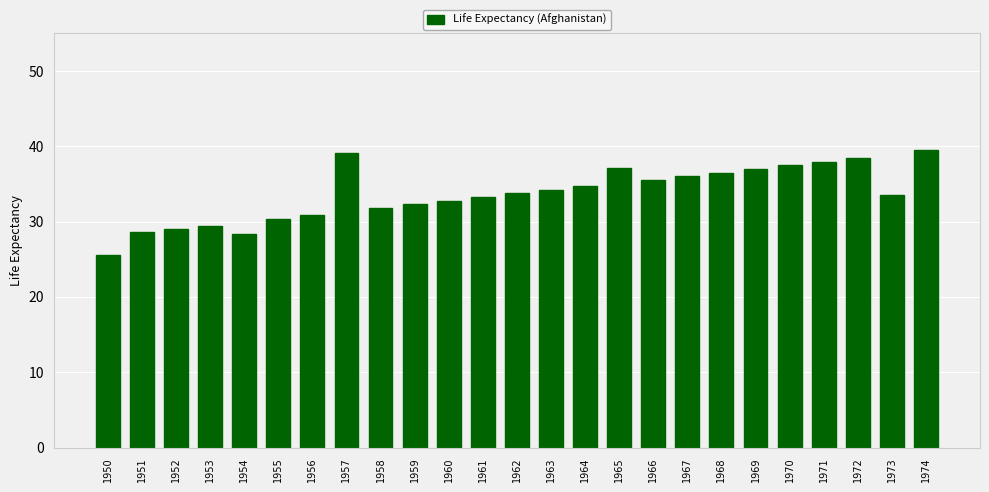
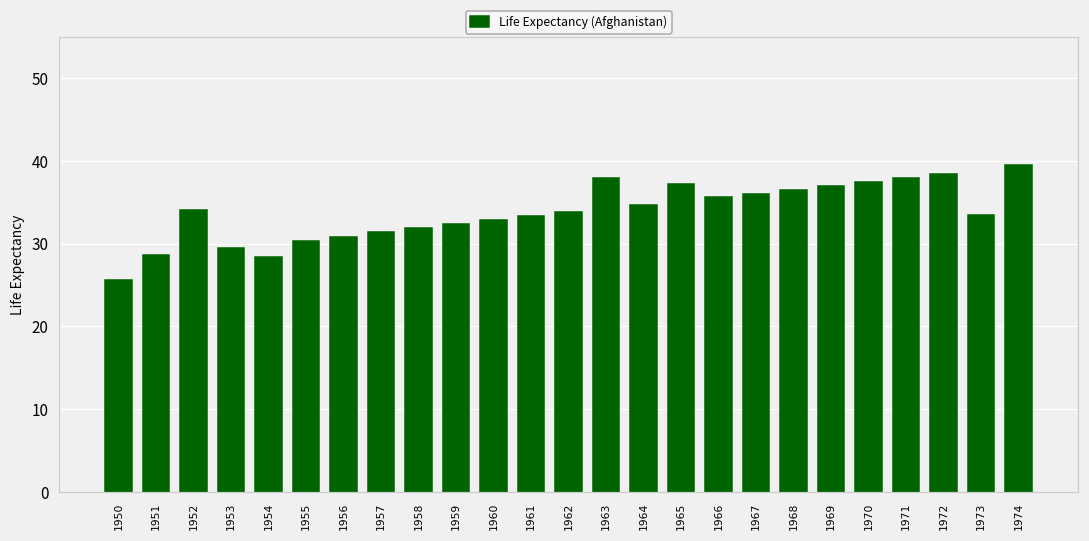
  {
    "1950": 26,
    "1951": 29,
-   "1952": 29,
+   "1952": 34,
    "1953": 29,
    "1954": 28,
    "1955": 30,
    "1956": 31,
-   "1957": 39,
+   "1957": 31,
    "1958": 32,
    "1959": 32,
    "1960": 33,
    "1961": 33,
    "1962": 34,
-   "1963": 34,
+   "1963": 38,
    "1964": 35,
    "1965": 37,
    "1966": 36,
    "1967": 36,
    "1968": 37,
    "1969": 37,
    "1970": 37,
    "1971": 38,
    "1972": 38,
    "1973": 33,
    "1974": 39
  }
